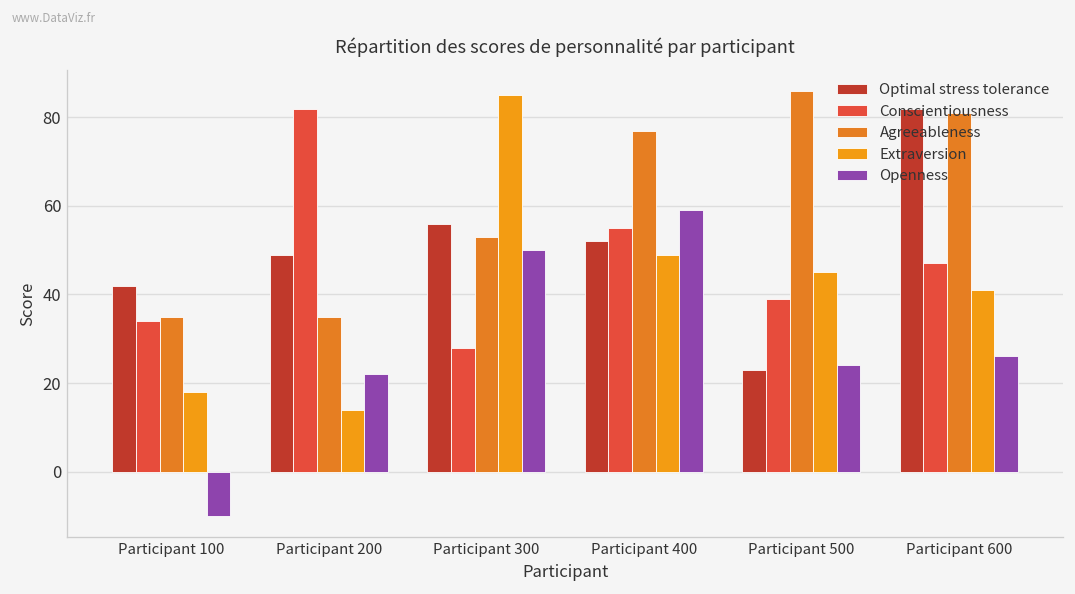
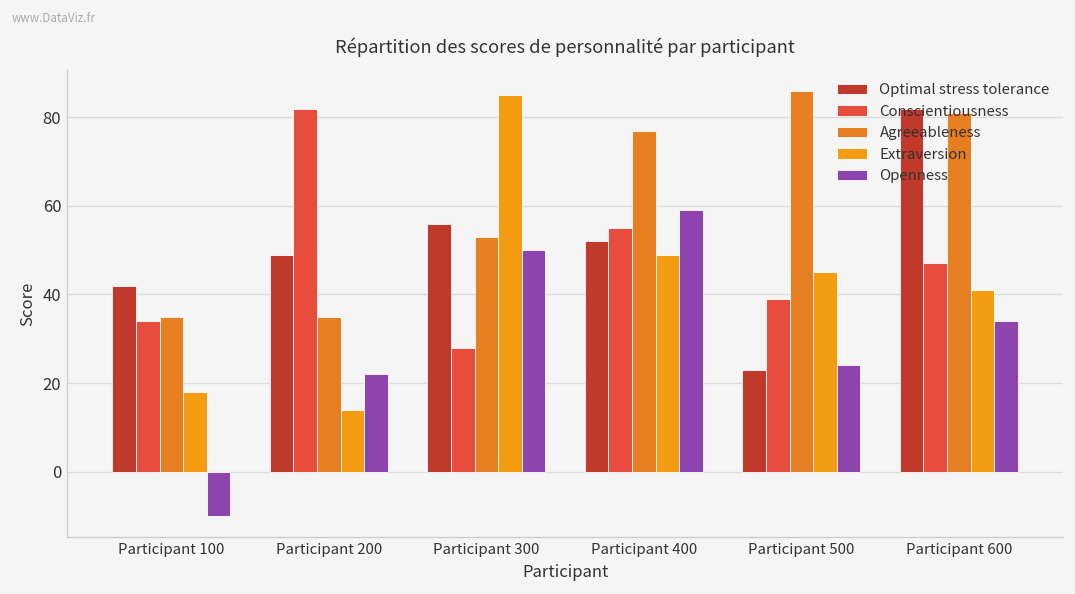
  {
    "Openness": {
      "Participant 100": -10,
      "Participant 200": 22,
      "Participant 300": 50,
      "Participant 400": 59,
      "Participant 500": 24,
-     "Participant 600": 26
+     "Participant 600": 34
    }
  }
